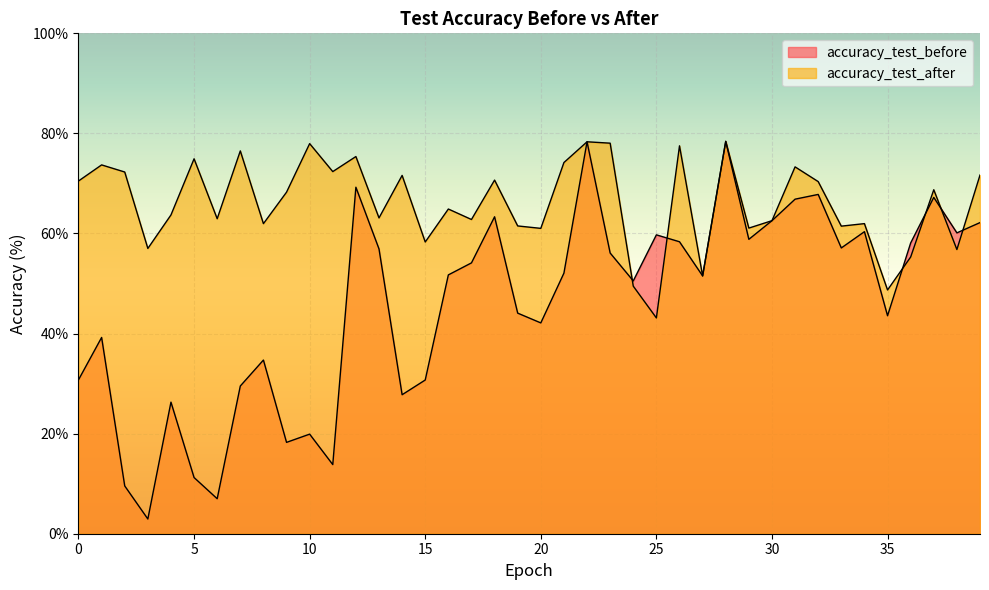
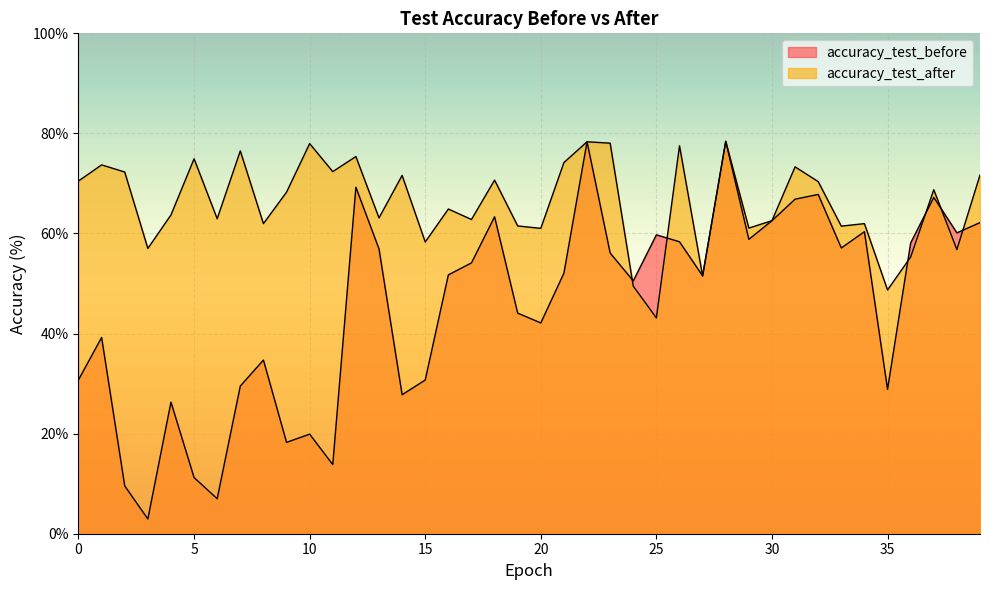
  {
    "accuracy_test_before": {
      "0": "31%",
      "5": "11%",
      "10": "20%",
      "15": "31%",
      "20": "42%",
      "25": "60%",
-     "35": "44%"
+     "35": "29%"
    },
    "accuracy_test_after": {
      "0": "70%",
      "5": "75%",
      "10": "78%",
      "15": "58%",
      "20": "61%",
      "25": "43%",
      "35": "49%"
    }
  }
